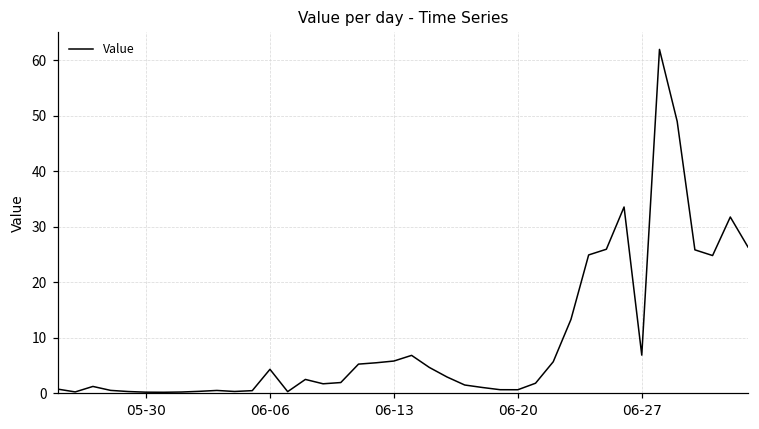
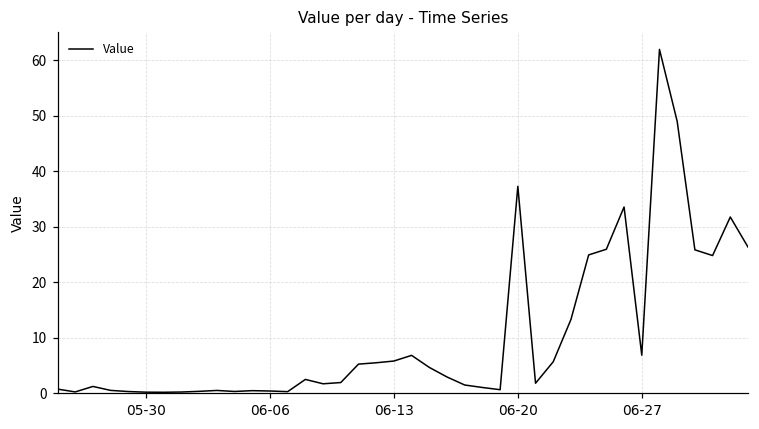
  {
    "05-30": 0,
-   "06-06": 4,
+   "06-06": 0,
    "06-13": 6,
-   "06-20": 1,
+   "06-20": 37,
    "06-27": 7
  }
